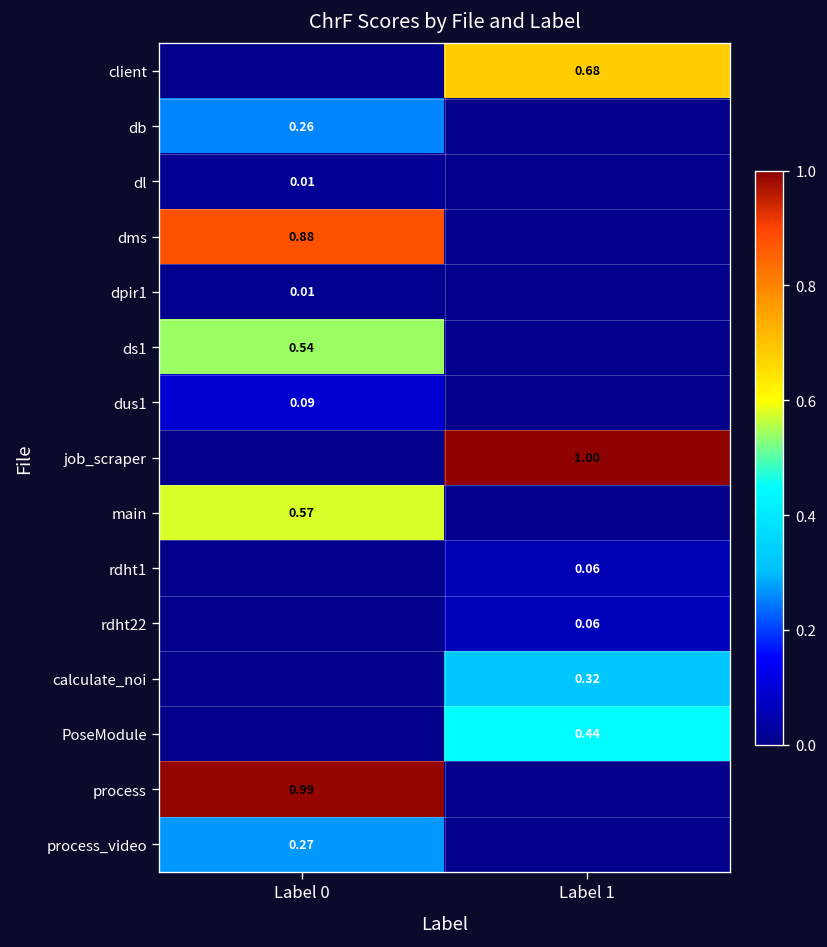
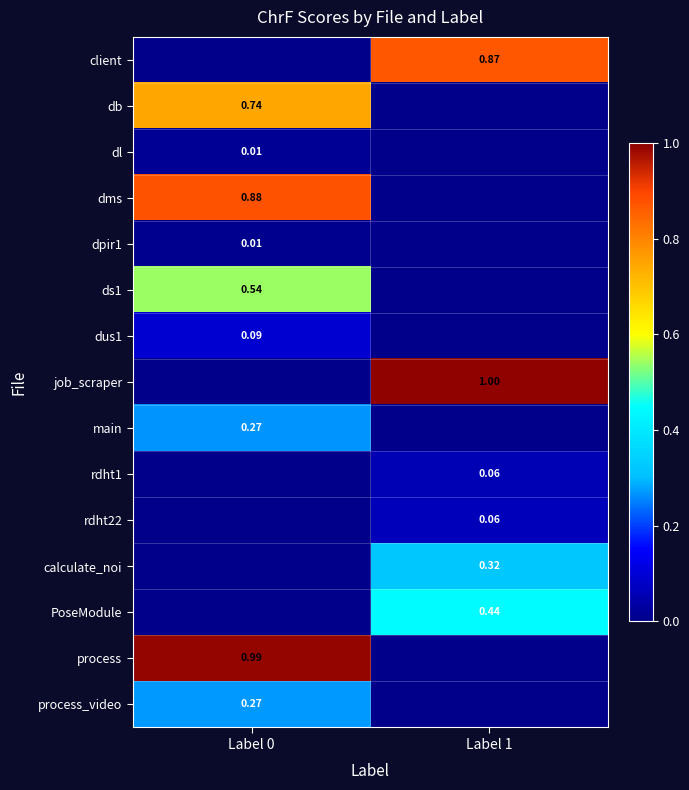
  {
    "client": {
-     "Label 1": 0.68
+     "Label 1": 0.87
    },
    "db": {
-     "Label 0": 0.26
+     "Label 0": 0.74
    },
    "dl": {
      "Label 0": 0.01
    },
    "dms": {
      "Label 0": 0.88
    },
    "dpir1": {
      "Label 0": 0.01
    },
    "ds1": {
      "Label 0": 0.54
    },
    "dus1": {
      "Label 0": 0.09
    },
    "job_scraper": {
      "Label 1": 1.00
    },
    "main": {
-     "Label 0": 0.57
+     "Label 0": 0.27
    },
    "rdht1": {
      "Label 1": 0.06
    },
    "rdht22": {
      "Label 1": 0.06
    },
    "calculate_noi": {
      "Label 1": 0.32
    },
    "PoseModule": {
      "Label 1": 0.44
    },
    "process": {
      "Label 0": 0.99
    },
    "process_video": {
      "Label 0": 0.27
    }
  }
